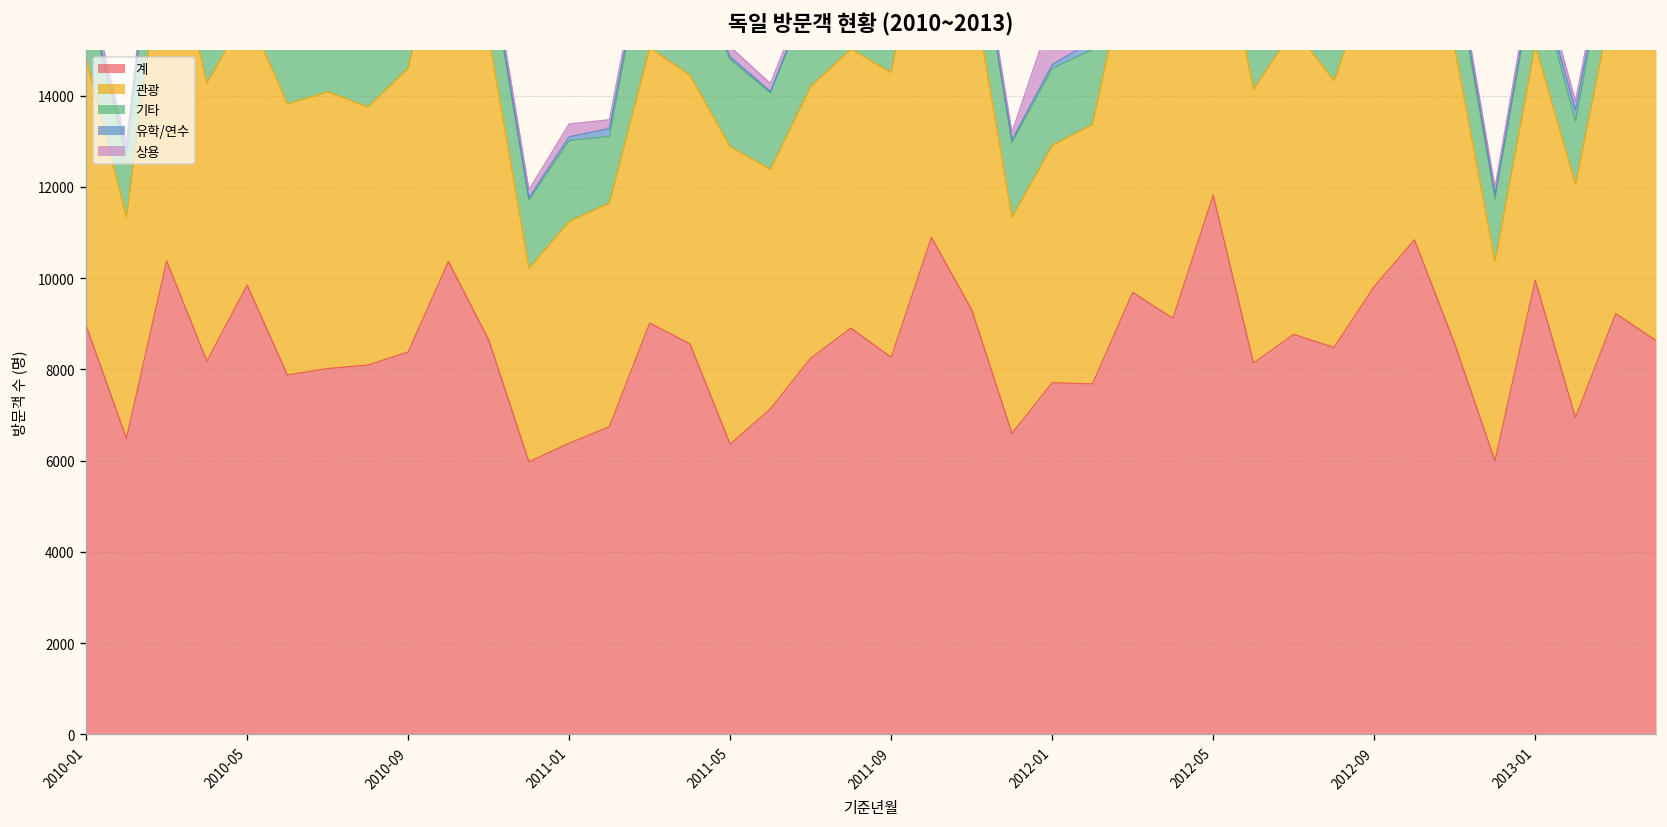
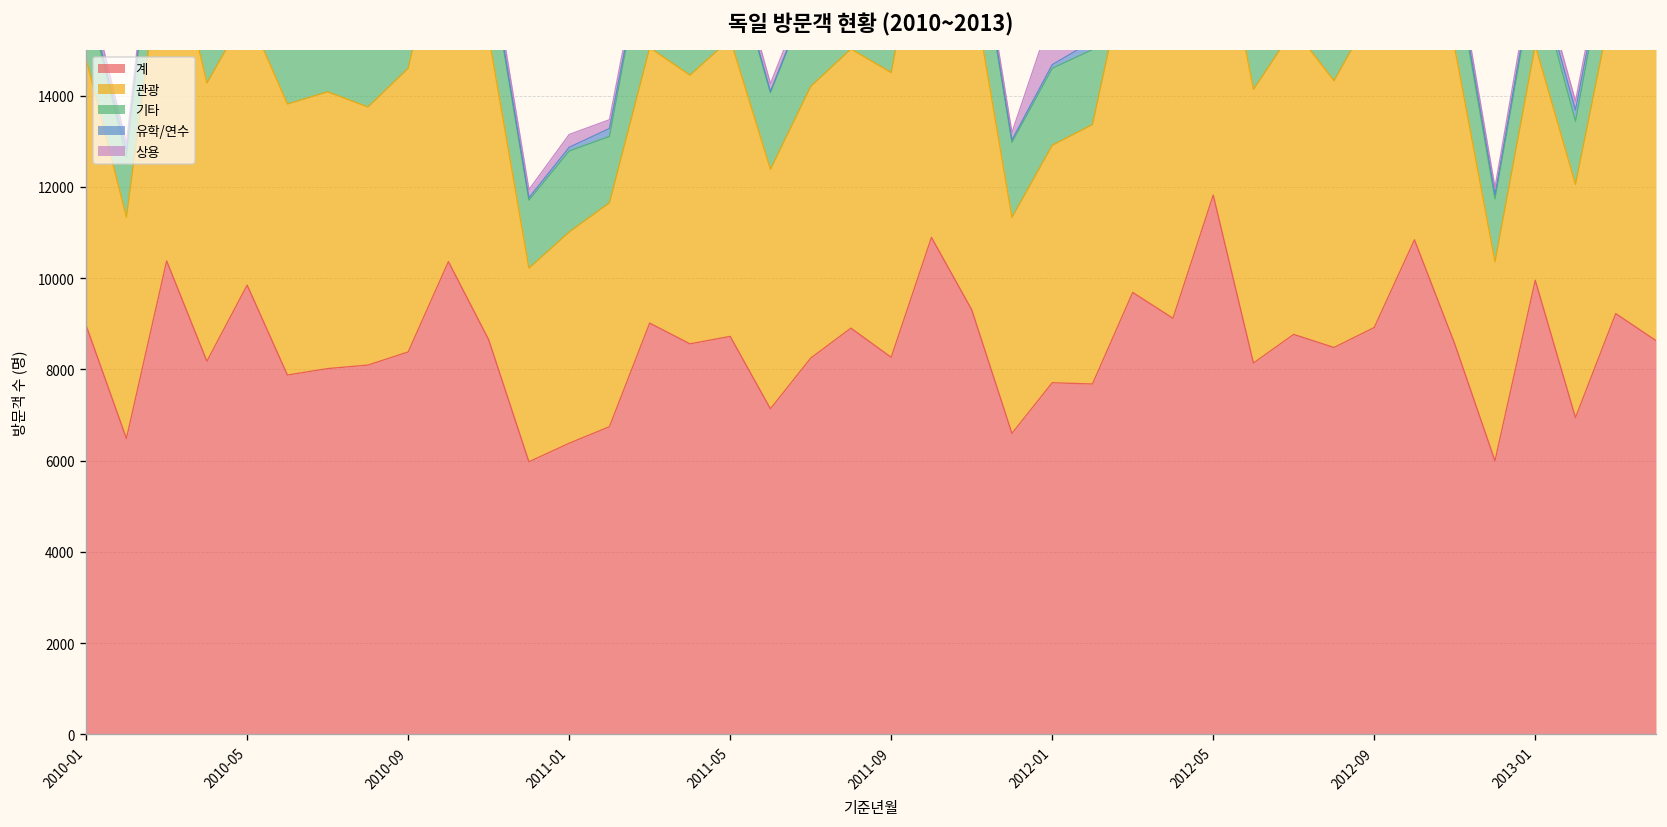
  {
    "계": {
      "2010-01": 9000,
      "2010-05": 9800,
      "2010-09": 8400,
      "2011-01": 6400,
-     "2011-05": 6400,
+     "2011-05": 8700,
      "2011-09": 8300,
      "2012-01": 7700,
      "2012-05": 11800,
-     "2012-09": 9800,
+     "2012-09": 8900,
      "2013-01": 10000
    },
    "관광": {
      "2010-01": 5800,
      "2010-09": 6200,
-     "2011-01": 4900,
+     "2011-01": 4600,
      "2011-09": 6200,
      "2012-01": 5200
    },
    "기타": {
      "2011-01": 1800,
      "2012-01": 1700
    },
    "유학/연수": {
      "2011-01": 100,
      "2012-01": 100
    },
    "상용": {
      "2011-01": 300
    }
  }
